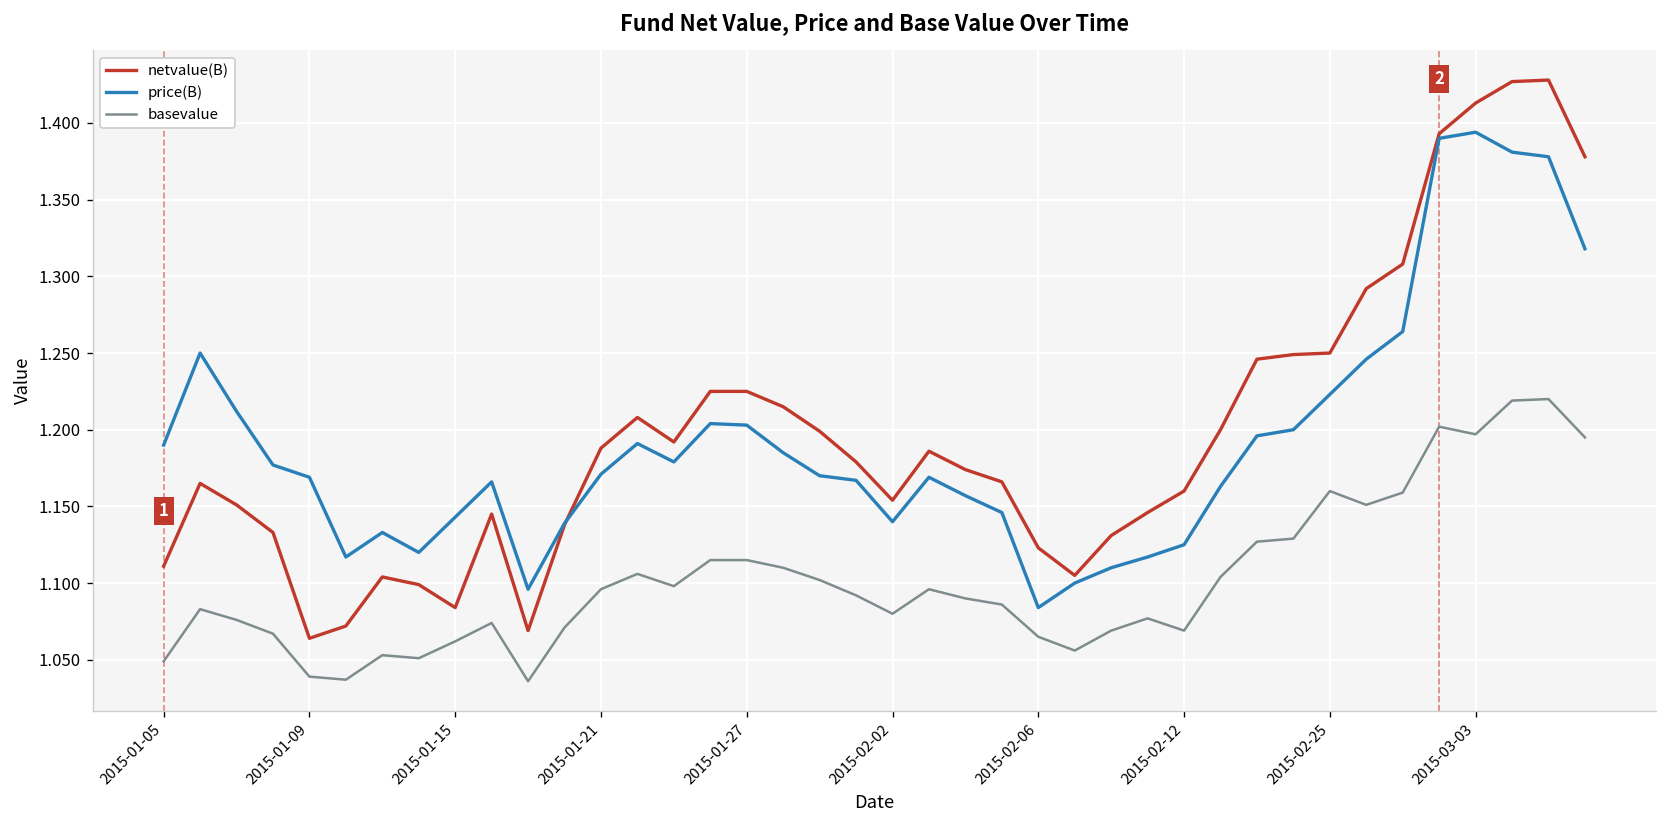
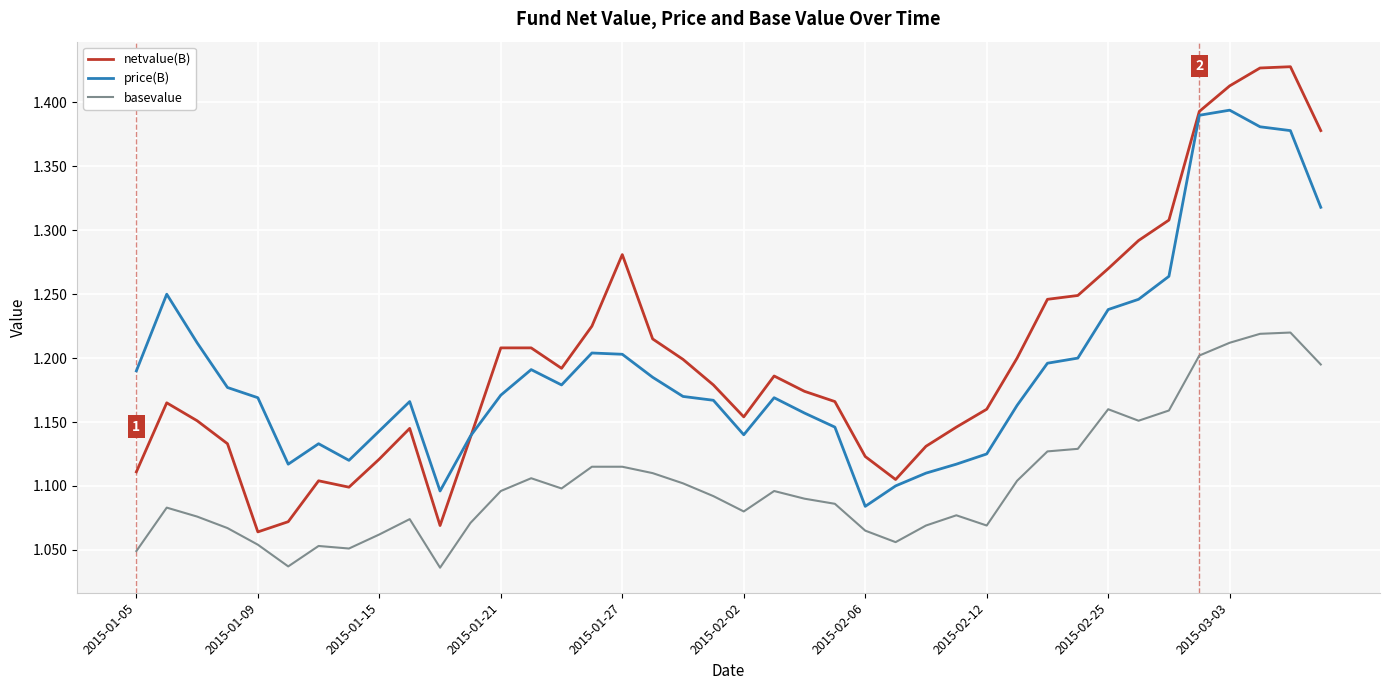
  {
    "netvalue(B)": {
      "2015-01-05": 1.111,
      "2015-01-09": 1.064,
-     "2015-01-15": 1.084,
-     "2015-01-21": 1.188,
-     "2015-01-27": 1.225,
+     "2015-01-15": 1.121,
+     "2015-01-21": 1.208,
+     "2015-01-27": 1.281,
      "2015-02-02": 1.154,
      "2015-02-06": 1.123,
      "2015-02-12": 1.160,
-     "2015-02-25": 1.25,
+     "2015-02-25": 1.27,
      "2015-03-03": 1.413
    },
    "price(B)": {
      "2015-01-05": 1.190,
      "2015-01-09": 1.169,
      "2015-01-15": 1.143,
      "2015-01-21": 1.171,
      "2015-01-27": 1.203,
      "2015-02-02": 1.140,
      "2015-02-06": 1.084,
      "2015-02-12": 1.125,
-     "2015-02-25": 1.223,
+     "2015-02-25": 1.238,
      "2015-03-03": 1.394
    },
    "basevalue": {
      "2015-01-05": 1.049,
-     "2015-01-09": 1.039,
+     "2015-01-09": 1.054,
      "2015-01-15": 1.062,
      "2015-01-21": 1.096,
      "2015-01-27": 1.115,
      "2015-02-02": 1.080,
      "2015-02-06": 1.065,
      "2015-02-12": 1.069,
      "2015-02-25": 1.160,
-     "2015-03-03": 1.197
+     "2015-03-03": 1.212
    }
  }
